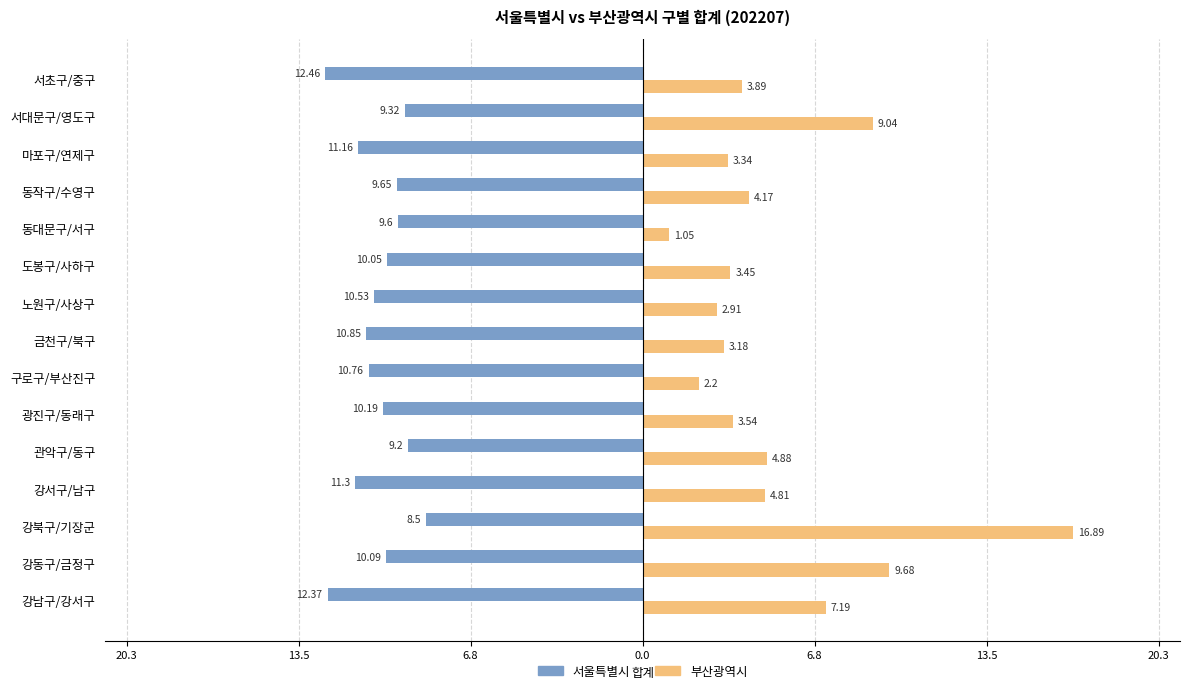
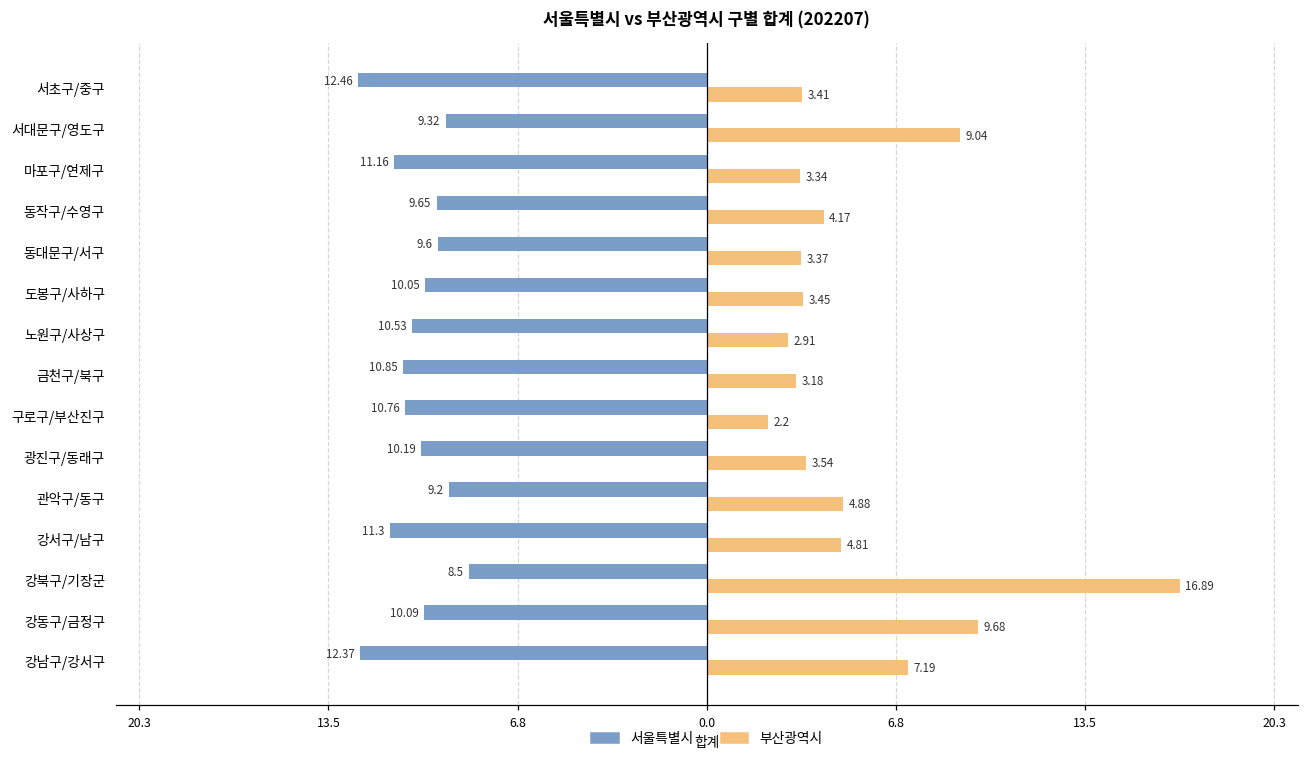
  {
    "부산광역시": {
-     "서초구/중구": 3.89,
+     "서초구/중구": 3.41,
      "서대문구/영도구": 9.04,
      "마포구/연제구": 3.34,
      "동작구/수영구": 4.17,
-     "동대문구/서구": 1.05,
+     "동대문구/서구": 3.37,
      "도봉구/사하구": 3.45,
      "노원구/사상구": 2.91,
      "금천구/북구": 3.18,
      "구로구/부산진구": 2.2,
      "광진구/동래구": 3.54,
      "관악구/동구": 4.88,
      "강서구/남구": 4.81,
      "강북구/기장군": 16.89,
      "강동구/금정구": 9.68,
      "강남구/강서구": 7.19
    }
  }
